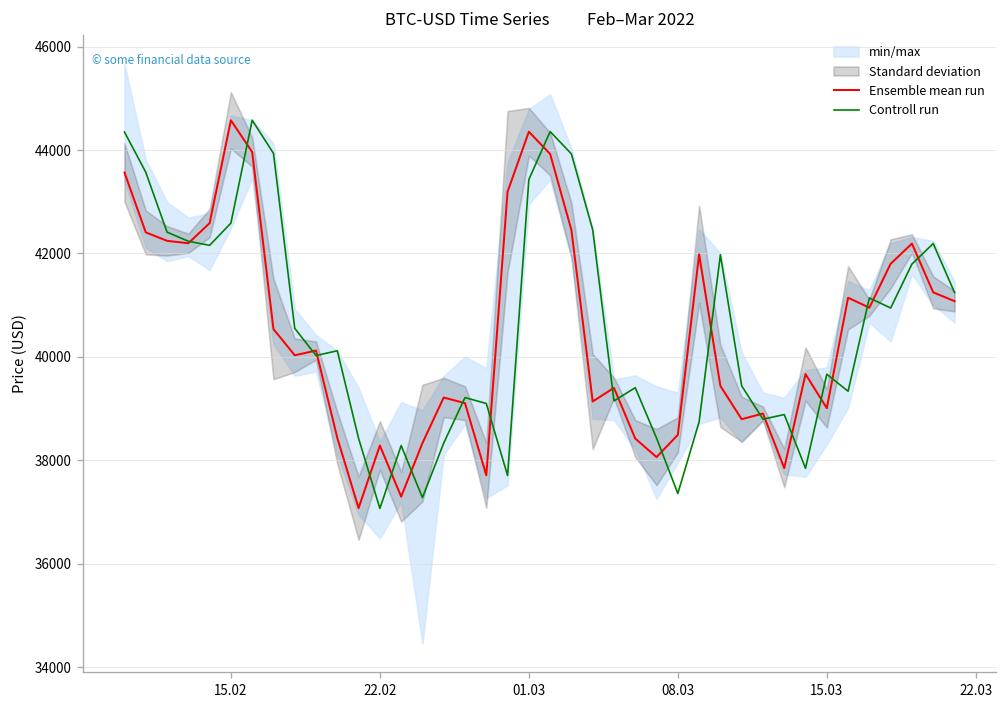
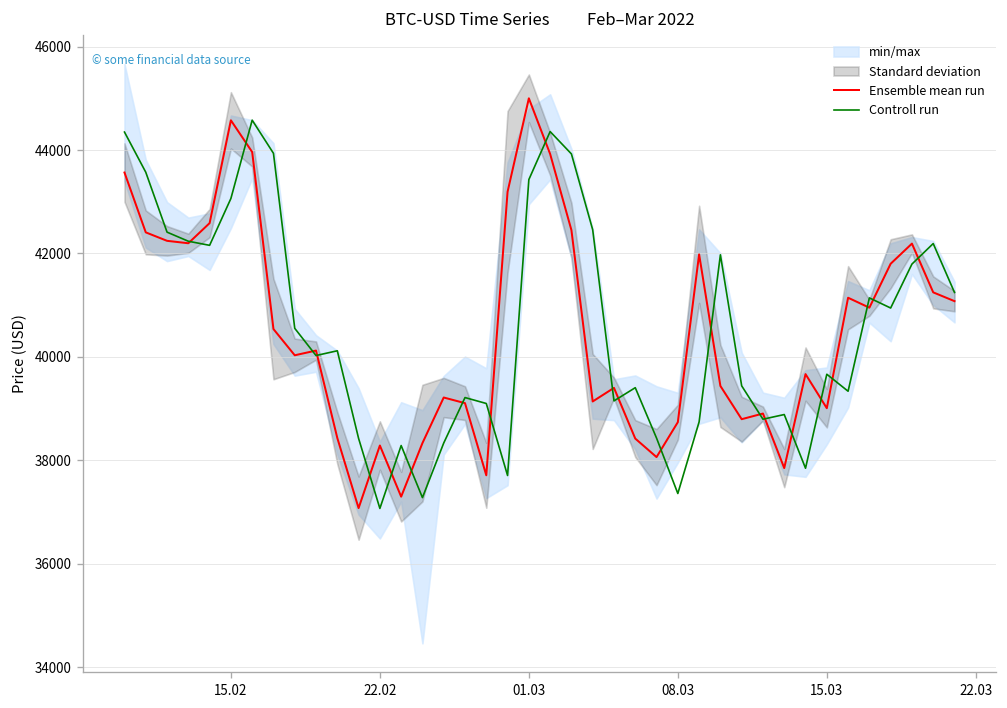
  {
    "Ensemble mean run": {
      "15.02": 44600,
      "22.02": 38300,
-     "01.03": 44400,
-     "08.03": 38500,
+     "01.03": 45000,
+     "08.03": 38700,
      "15.03": 39000
    },
    "Controll run": {
-     "15.02": 42600,
+     "15.02": 43100,
      "22.02": 37100,
      "01.03": 43400,
      "08.03": 37400,
      "15.03": 39700
    }
  }
